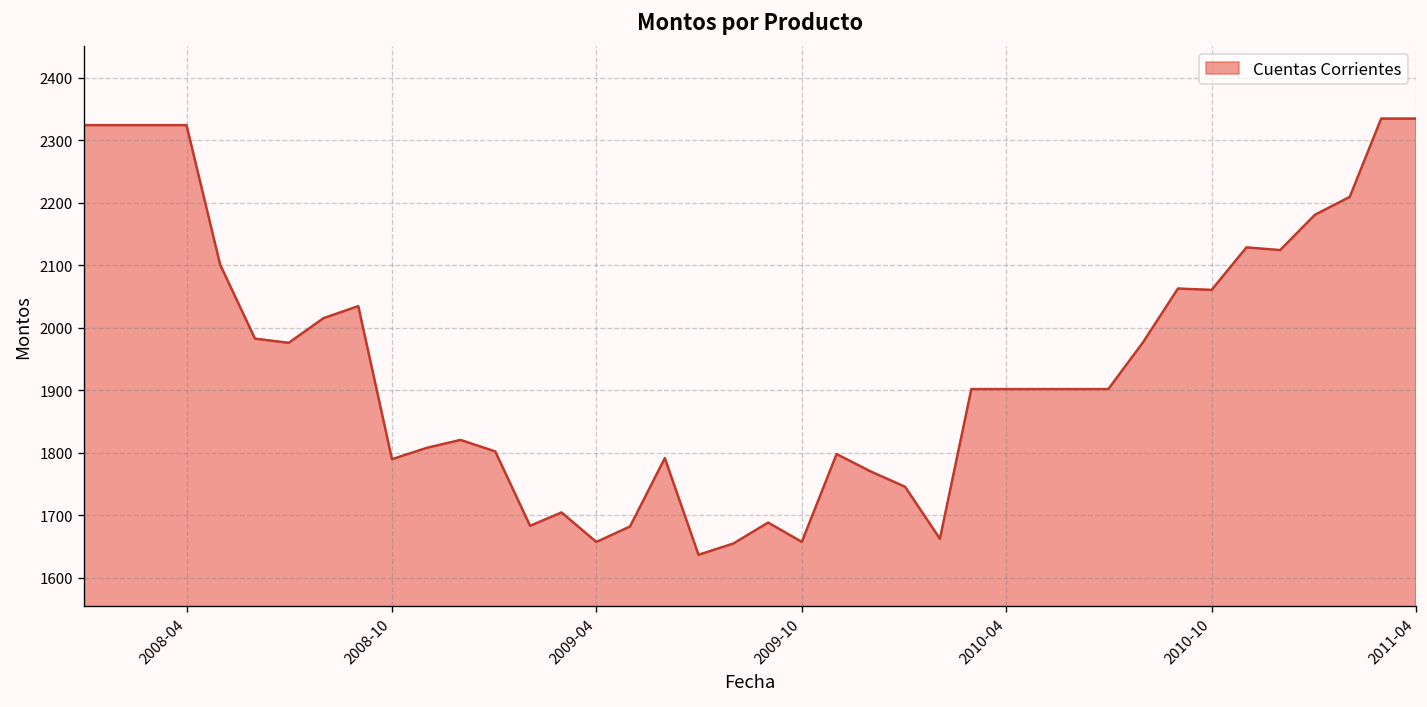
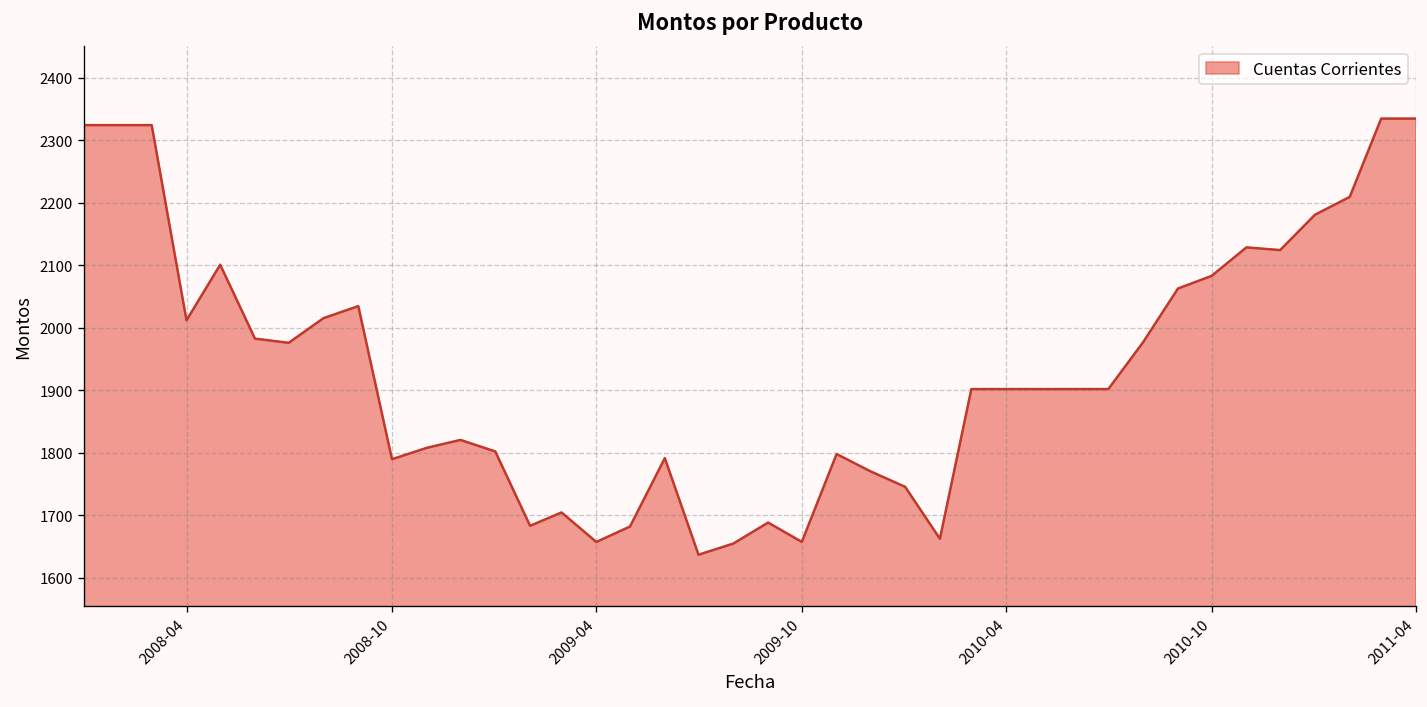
  {
-   "2008-04": 2320,
+   "2008-04": 2010,
    "2008-10": 1790,
    "2009-04": 1660,
    "2009-10": 1660,
    "2010-04": 1900,
-   "2010-10": 2060,
+   "2010-10": 2080,
    "2011-04": 2330
  }
